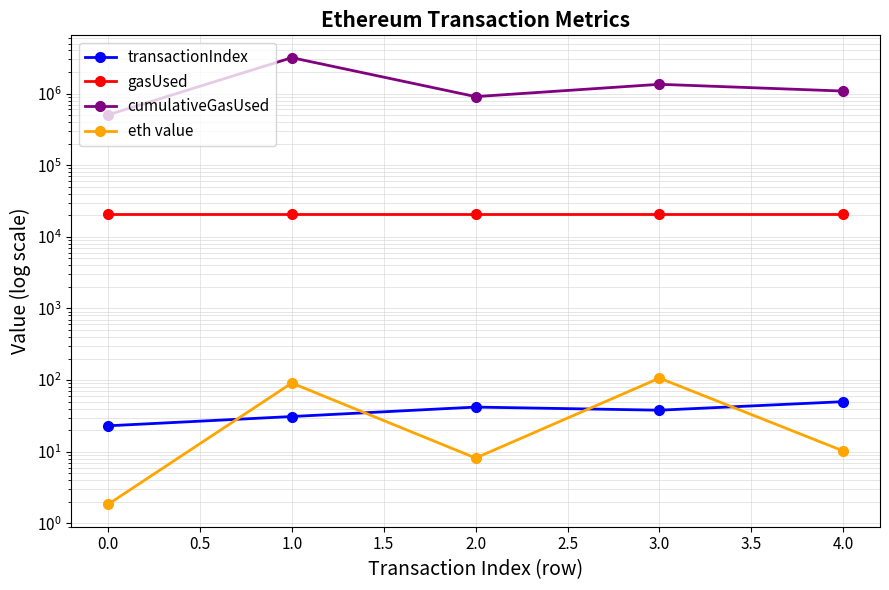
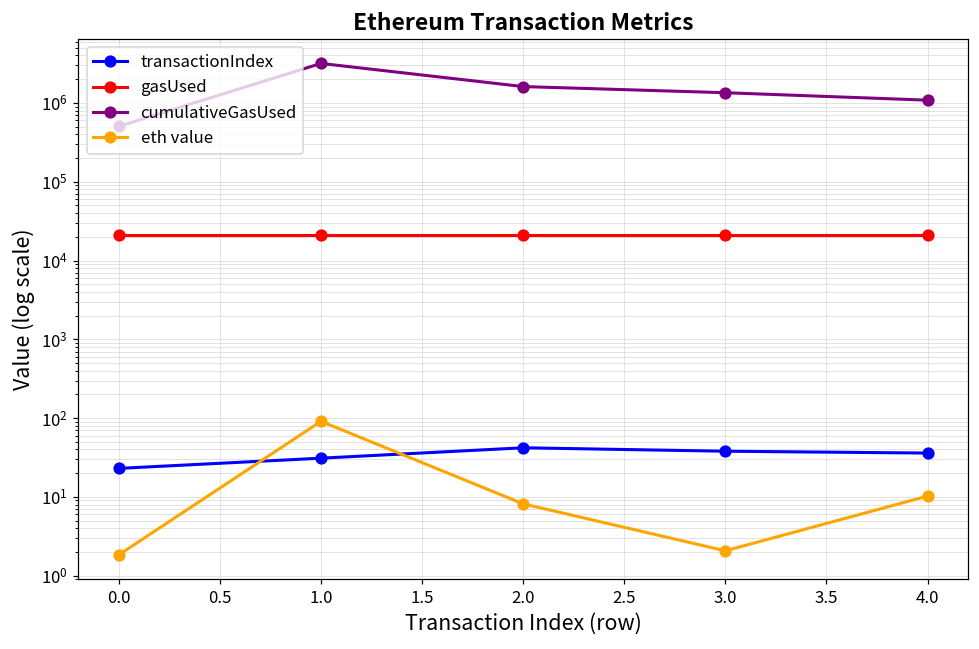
  {
    "transactionIndex": {
      "0.0": 23,
      "1.0": 31,
      "2.0": 40,
      "3.0": 40,
-     "4.0": 50
+     "4.0": 40
    },
    "gasUsed": {
      "0.0": 21000,
      "1.0": 21000,
      "2.0": 21000,
      "3.0": 21000,
      "4.0": 21000
    },
    "cumulativeGasUsed": {
      "1.0": 3000000,
-     "2.0": 900000,
+     "2.0": 1600000,
      "3.0": 1300000,
      "4.0": 1100000
    },
    "eth value": {
      "0.0": 1.8,
      "1.0": 90,
      "2.0": 8,
-     "3.0": 110,
+     "3.0": 2.1,
      "4.0": 10
    }
  }
